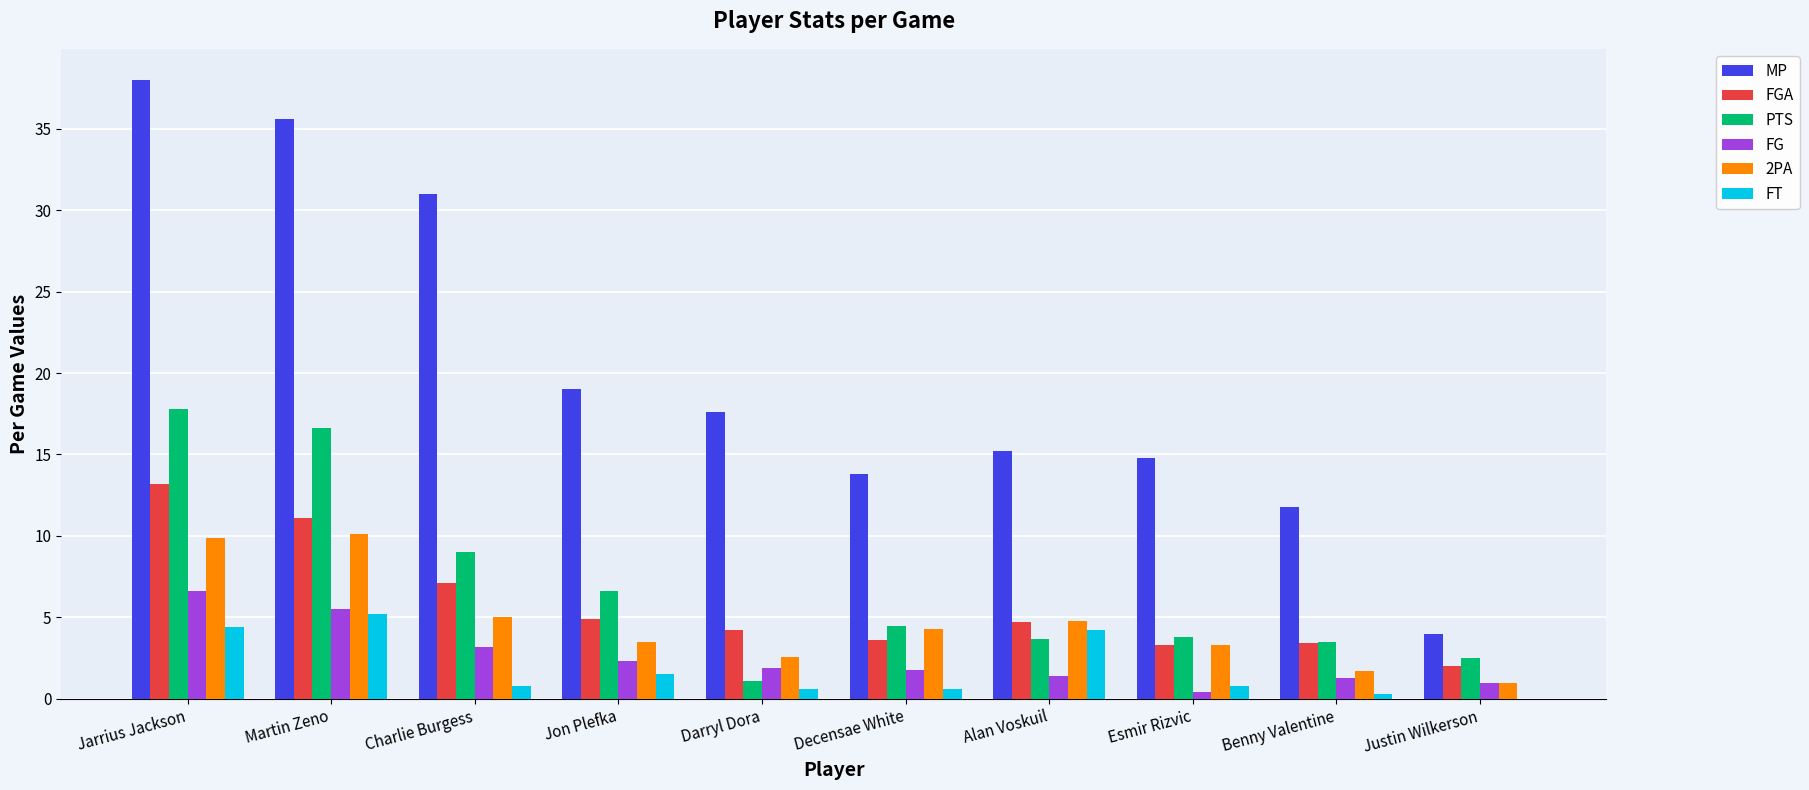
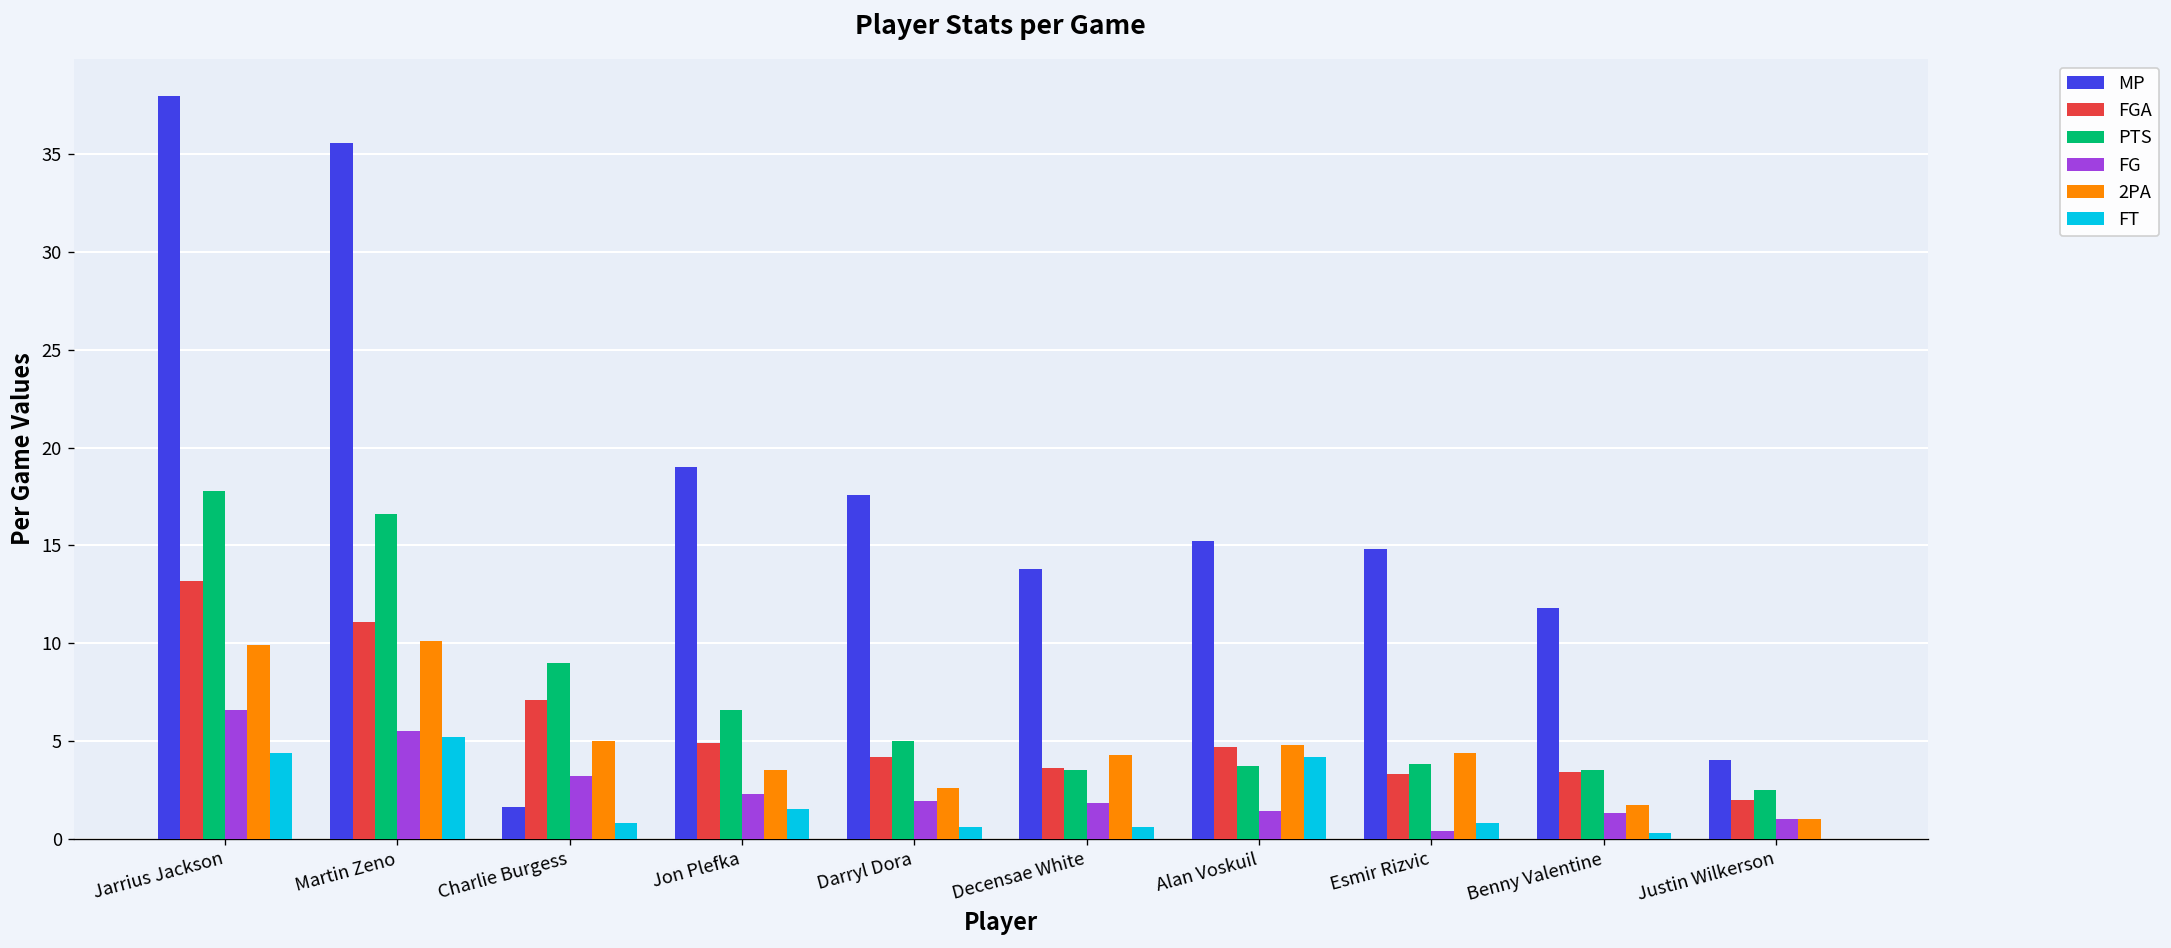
  {
    "MP": {
      "Jarrius Jackson": 38.0,
      "Martin Zeno": 35.6,
-     "Charlie Burgess": 31.0,
+     "Charlie Burgess": 1.6,
      "Jon Plefka": 19.0,
      "Darryl Dora": 17.6,
      "Decensae White": 13.8,
      "Alan Voskuil": 15.2,
      "Esmir Rizvic": 14.8,
      "Benny Valentine": 11.8,
      "Justin Wilkerson": 4.0
    },
    "FGA": {
      "Jarrius Jackson": 13.2,
      "Martin Zeno": 11.1,
      "Charlie Burgess": 7.1,
      "Jon Plefka": 4.9,
      "Darryl Dora": 4.2,
      "Decensae White": 3.6,
      "Alan Voskuil": 4.7,
      "Esmir Rizvic": 3.3,
      "Benny Valentine": 3.4,
      "Justin Wilkerson": 2.0
    },
    "PTS": {
      "Jarrius Jackson": 17.8,
      "Martin Zeno": 16.6,
      "Charlie Burgess": 9.0,
      "Jon Plefka": 6.6,
-     "Darryl Dora": 1.1,
-     "Decensae White": 4.5,
+     "Darryl Dora": 5.0,
+     "Decensae White": 3.5,
      "Alan Voskuil": 3.7,
      "Esmir Rizvic": 3.8,
      "Benny Valentine": 3.5,
      "Justin Wilkerson": 2.5
    },
    "FG": {
      "Jarrius Jackson": 6.6,
      "Martin Zeno": 5.5,
      "Charlie Burgess": 3.2,
      "Jon Plefka": 2.3,
      "Darryl Dora": 1.9,
      "Decensae White": 1.8,
      "Alan Voskuil": 1.4,
      "Esmir Rizvic": 0.4,
      "Benny Valentine": 1.3,
      "Justin Wilkerson": 1.0
    },
    "2PA": {
      "Jarrius Jackson": 9.9,
      "Martin Zeno": 10.1,
      "Charlie Burgess": 5.0,
      "Jon Plefka": 3.5,
      "Darryl Dora": 2.6,
      "Decensae White": 4.3,
      "Alan Voskuil": 4.8,
-     "Esmir Rizvic": 3.3,
+     "Esmir Rizvic": 4.4,
      "Benny Valentine": 1.7,
      "Justin Wilkerson": 1.0
    },
    "FT": {
      "Jarrius Jackson": 4.4,
      "Martin Zeno": 5.2,
      "Charlie Burgess": 0.8,
      "Jon Plefka": 1.5,
      "Darryl Dora": 0.6,
      "Decensae White": 0.6,
      "Alan Voskuil": 4.2,
      "Esmir Rizvic": 0.8,
      "Benny Valentine": 0.3,
      "Justin Wilkerson": 0.0
    }
  }
